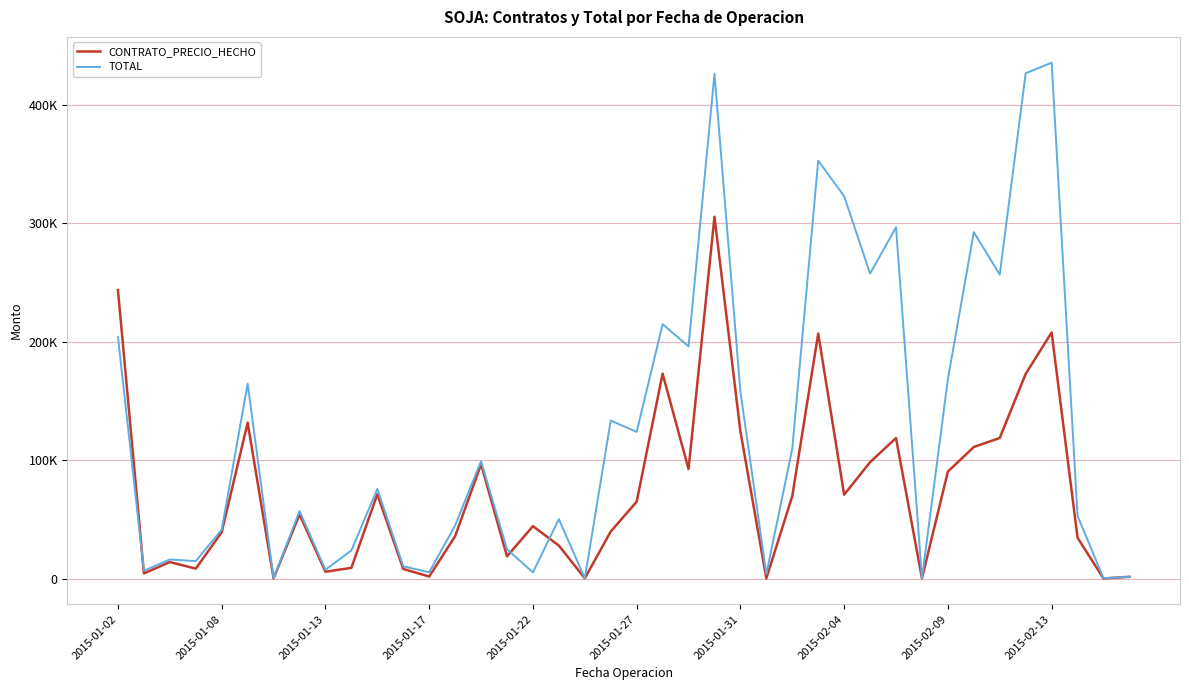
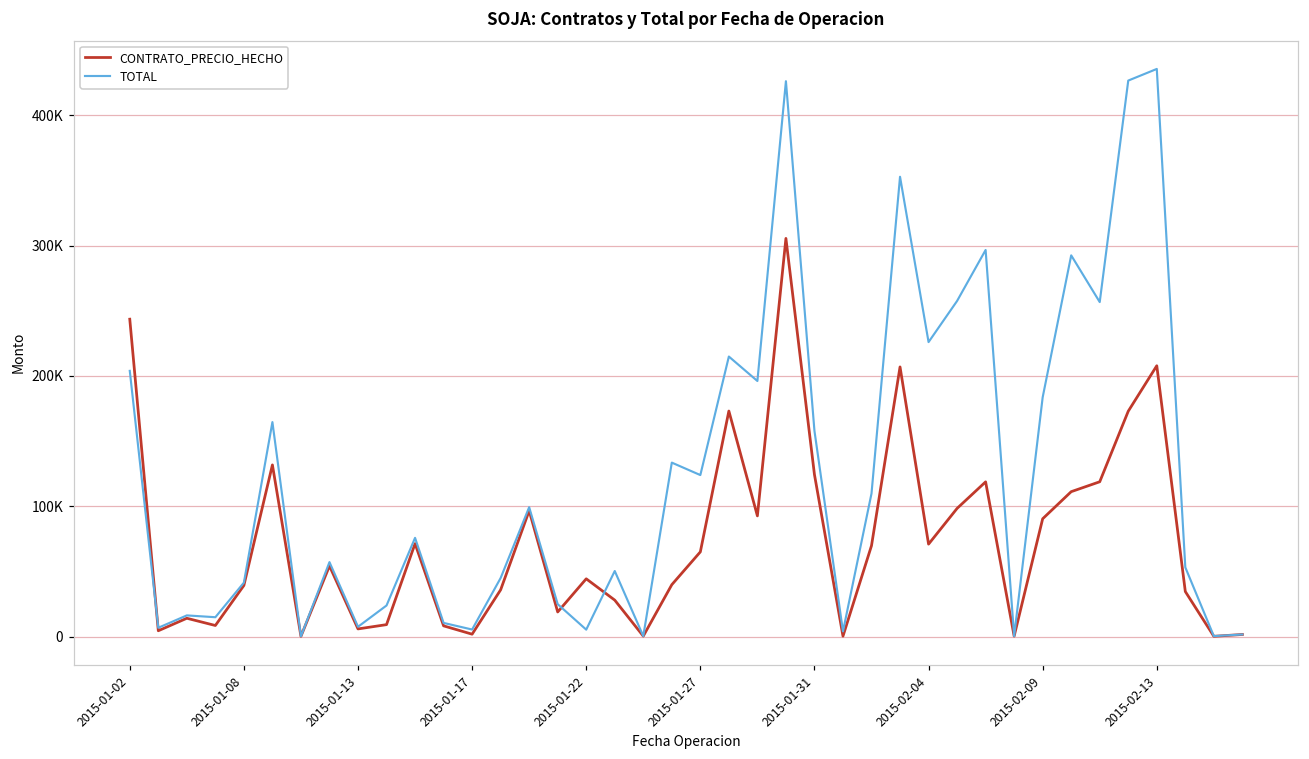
  {
    "CONTRATO_PRECIO_HECHO": {
      "2015-01-02": 244000,
      "2015-01-17": 2000,
      "2015-01-22": 44000,
      "2015-01-27": 65000,
      "2015-01-31": 124000,
      "2015-02-04": 71000,
      "2015-02-09": 90000,
      "2015-02-13": 208000
    },
    "TOTAL": {
      "2015-01-02": 204000,
      "2015-01-17": 5000,
      "2015-01-22": 5000,
      "2015-01-27": 124000,
      "2015-01-31": 158000,
-     "2015-02-04": 323000,
-     "2015-02-09": 168000,
+     "2015-02-04": 226000,
+     "2015-02-09": 184000,
      "2015-02-13": 436000
    }
  }
